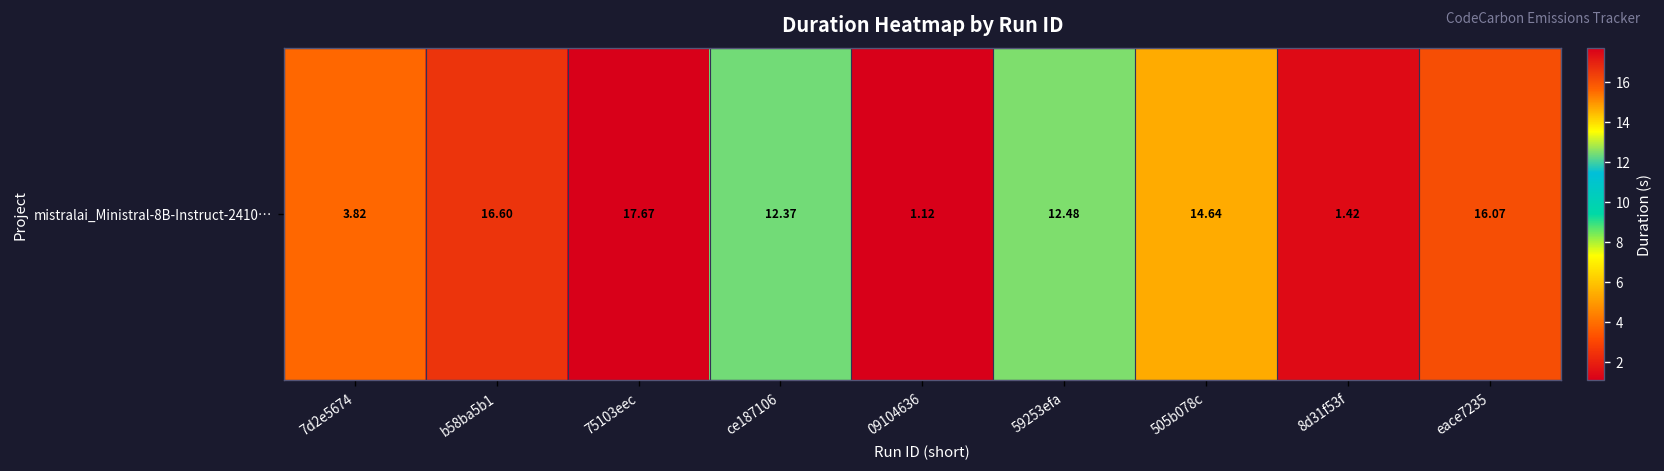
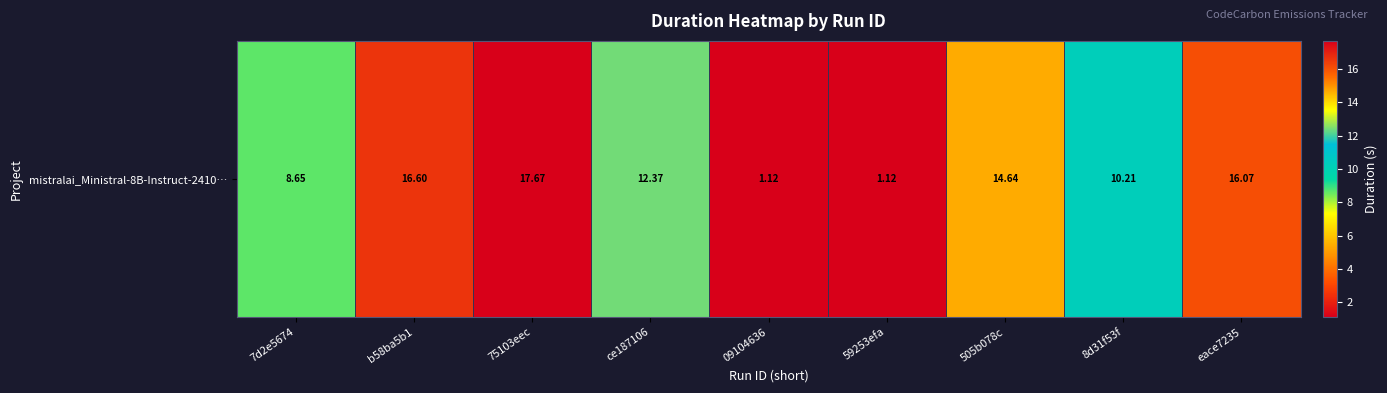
  {
    "mistralai_Ministral-8B-Instruct-2410…": {
-     "7d2e5674": 3.82,
+     "7d2e5674": 8.65,
      "b58ba5b1": 16.60,
      "75103eec": 17.67,
      "ce187106": 12.37,
      "09104636": 1.12,
-     "59253efa": 12.48,
+     "59253efa": 1.12,
      "505b078c": 14.64,
-     "8d31f53f": 1.42,
+     "8d31f53f": 10.21,
      "eace7235": 16.07
    }
  }
